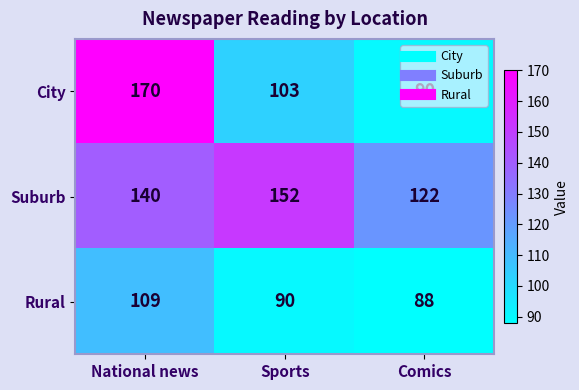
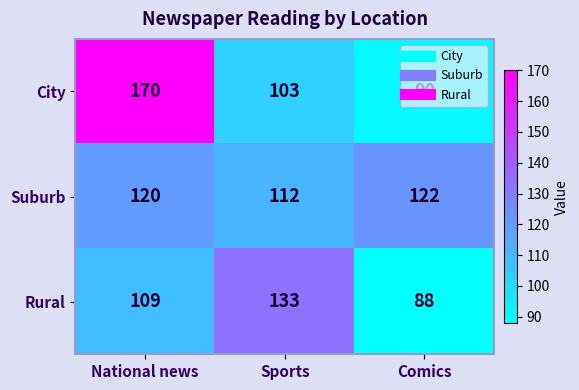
  {
    "City": {
      "National news": 170,
      "Sports": 103
    },
    "Suburb": {
-     "National news": 140,
-     "Sports": 152,
+     "National news": 120,
+     "Sports": 112,
      "Comics": 122
    },
    "Rural": {
      "National news": 109,
-     "Sports": 90,
+     "Sports": 133,
      "Comics": 88
    }
  }
